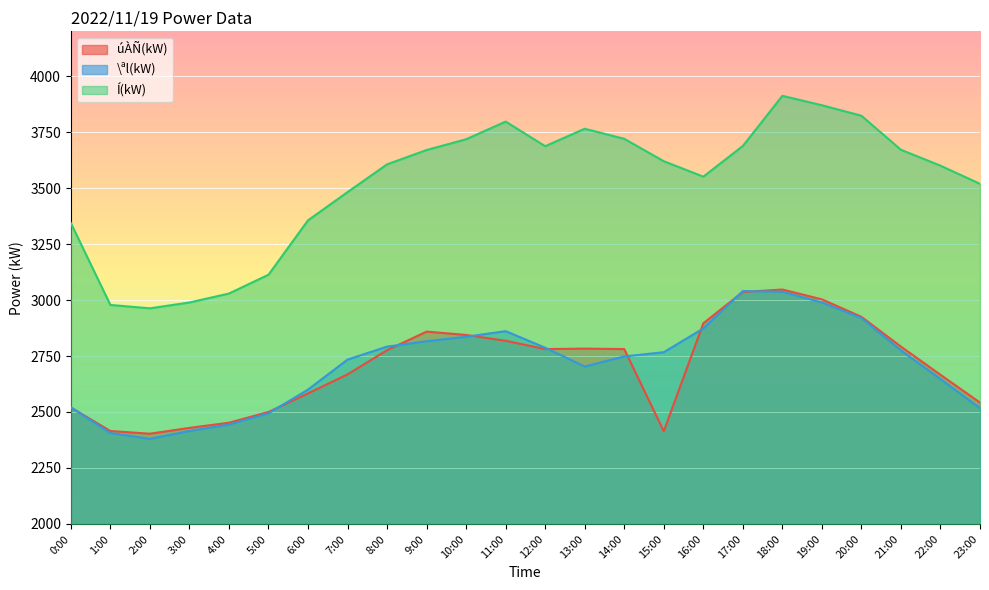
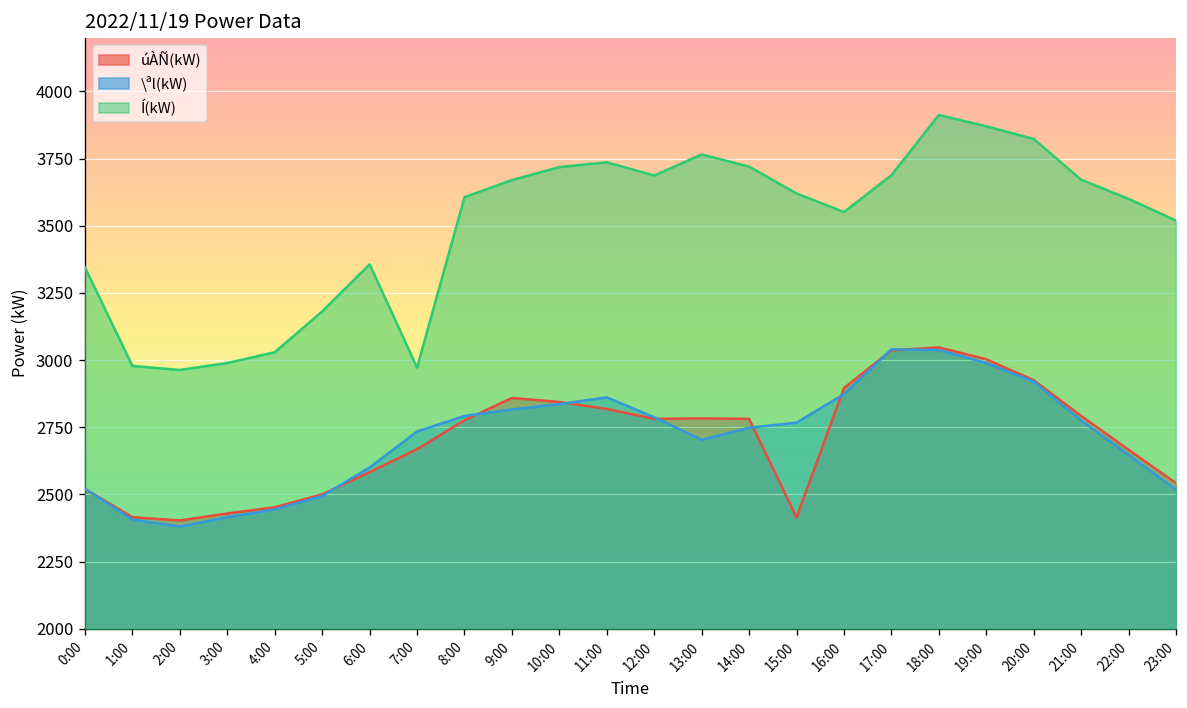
  {
    "úÀÑ(kW)": {
      "2:00": 2400,
      "3:00": 2430,
      "6:00": 2580,
      "7:00": 2670,
      "8:00": 2780,
      "9:00": 2860,
      "11:00": 2820,
      "13:00": 2780,
      "14:00": 2780,
      "15:00": 2410,
      "16:00": 2900,
      "19:00": 3000,
      "21:00": 2790,
      "22:00": 2670,
      "23:00": 2540
    },
    "\\ªl(kW)": {
      "2:00": 2380,
      "3:00": 2420,
      "6:00": 2600,
      "7:00": 2730,
      "8:00": 2790,
      "9:00": 2820,
      "11:00": 2860,
      "13:00": 2700,
      "14:00": 2750,
      "15:00": 2770,
      "16:00": 2870,
      "19:00": 2990,
      "21:00": 2780,
      "22:00": 2650,
      "23:00": 2520
    },
    "Í(kW)": {
      "0:00": 3340,
      "1:00": 2980,
      "2:00": 2960,
      "3:00": 2990,
      "4:00": 3030,
-     "5:00": 3110,
+     "5:00": 3180,
      "6:00": 3360,
-     "7:00": 3480,
+     "7:00": 2970,
      "8:00": 3610,
      "9:00": 3670,
      "10:00": 3720,
-     "11:00": 3800,
+     "11:00": 3740,
      "12:00": 3690,
      "13:00": 3770,
      "14:00": 3720,
      "15:00": 3620,
      "16:00": 3550,
      "17:00": 3690,
      "18:00": 3910,
      "19:00": 3870,
      "20:00": 3820,
      "21:00": 3670,
      "22:00": 3600,
      "23:00": 3520
    }
  }
